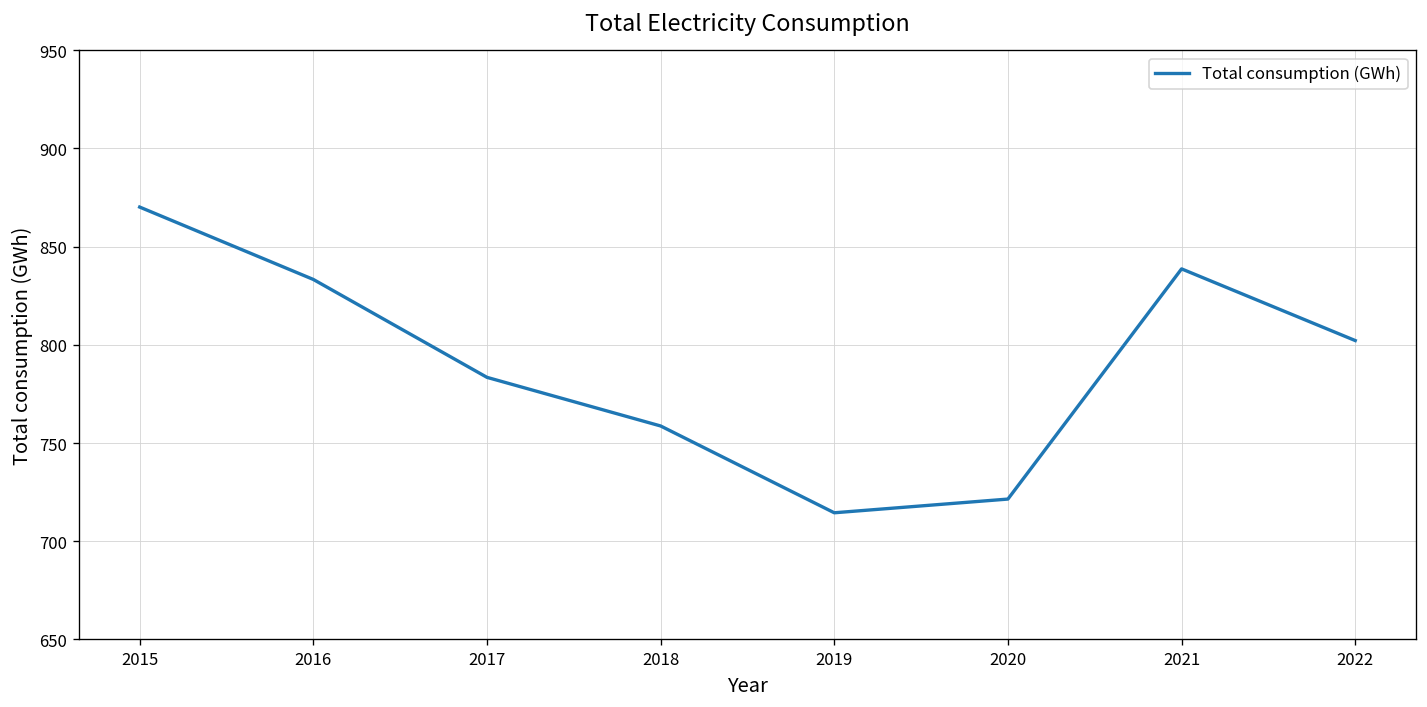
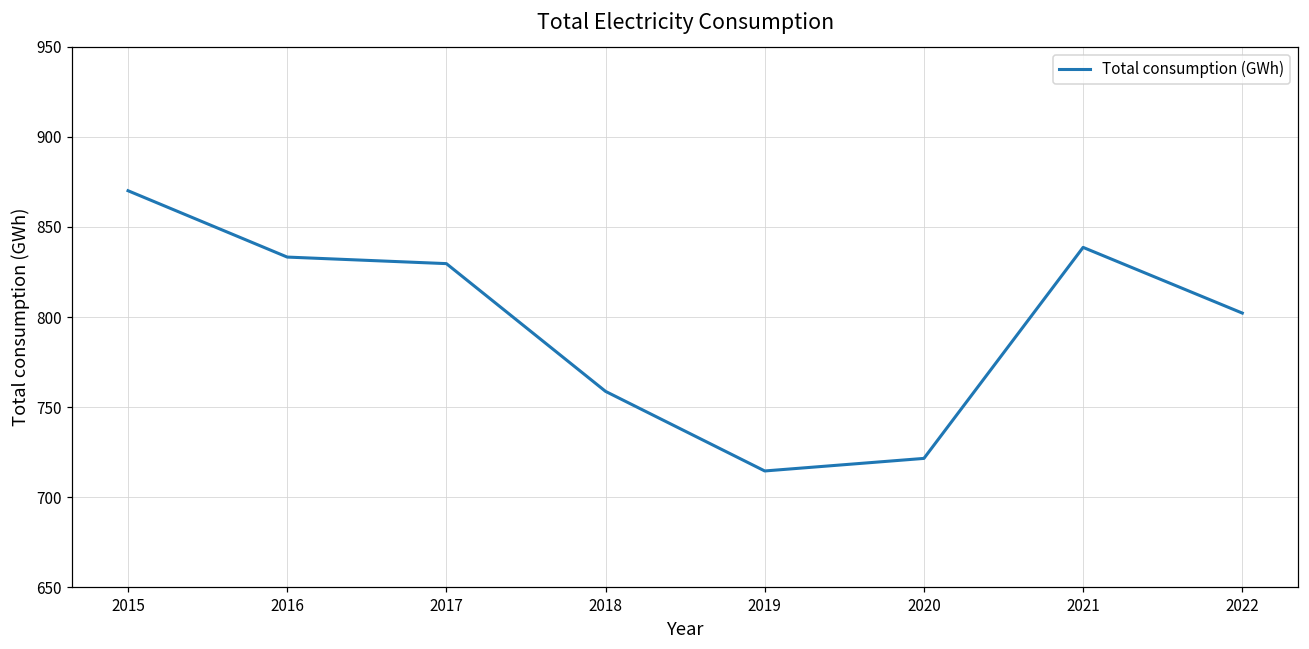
  {
    "2015": 870,
    "2016": 833,
-   "2017": 783,
+   "2017": 830,
    "2018": 759,
    "2019": 714,
    "2020": 721,
    "2021": 839,
    "2022": 802
  }
